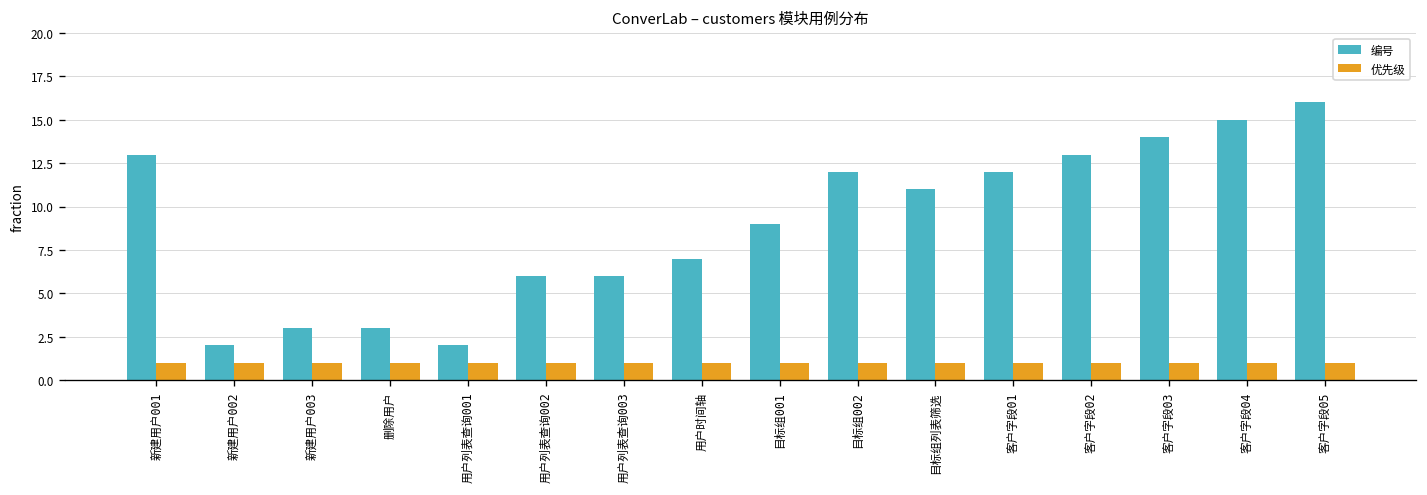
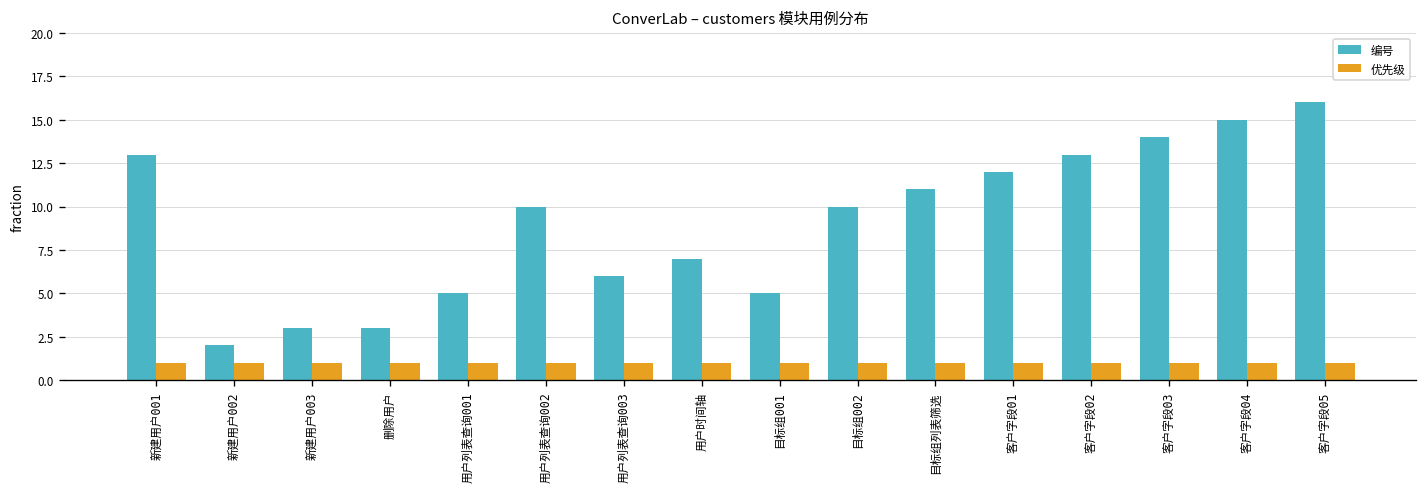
  {
    "编号": {
      "新建用户001": 13,
      "新建用户002": 2,
      "新建用户003": 3,
      "删除用户": 3,
-     "用户列表查询001": 2,
-     "用户列表查询002": 6,
+     "用户列表查询001": 5,
+     "用户列表查询002": 10,
      "用户列表查询003": 6,
      "用户时间轴": 7,
-     "目标组001": 9,
-     "目标组002": 12,
+     "目标组001": 5,
+     "目标组002": 10,
      "目标组列表筛选": 11,
      "客户字段01": 12,
      "客户字段02": 13,
      "客户字段03": 14,
      "客户字段04": 15,
      "客户字段05": 16
    },
    "优先级": {
      "新建用户001": 1,
      "新建用户002": 1,
      "新建用户003": 1,
      "删除用户": 1,
      "用户列表查询001": 1,
      "用户列表查询002": 1,
      "用户列表查询003": 1,
      "用户时间轴": 1,
      "目标组001": 1,
      "目标组002": 1,
      "目标组列表筛选": 1,
      "客户字段01": 1,
      "客户字段02": 1,
      "客户字段03": 1,
      "客户字段04": 1,
      "客户字段05": 1
    }
  }
